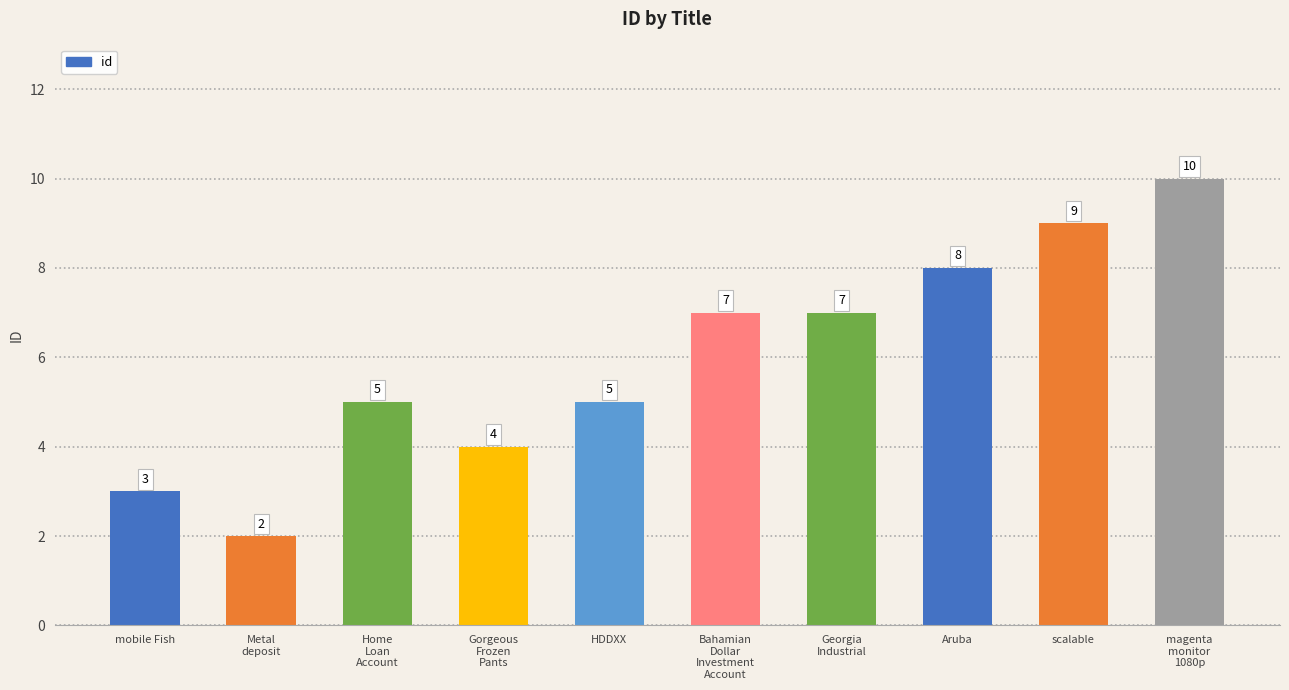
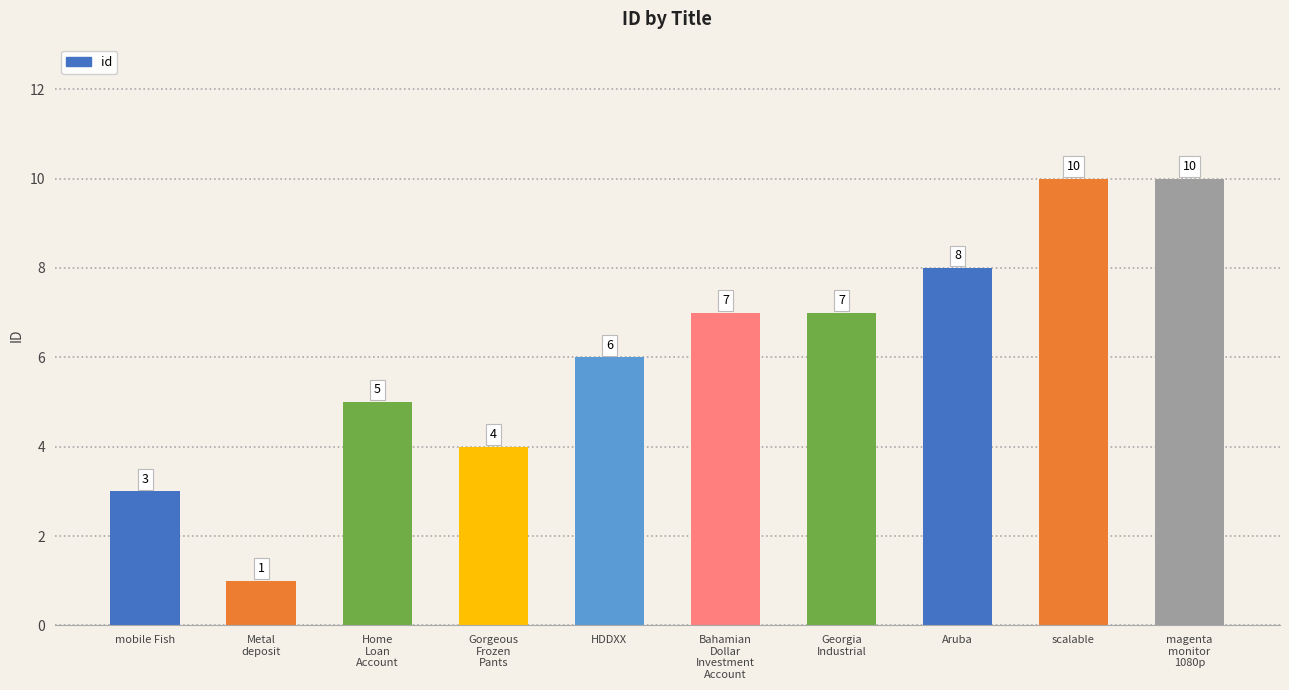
  {
-   "Metal deposit": 2,
-   "HDDXX": 5,
-   "scalable": 9
+   "Metal deposit": 1,
+   "HDDXX": 6,
+   "scalable": 10
  }
